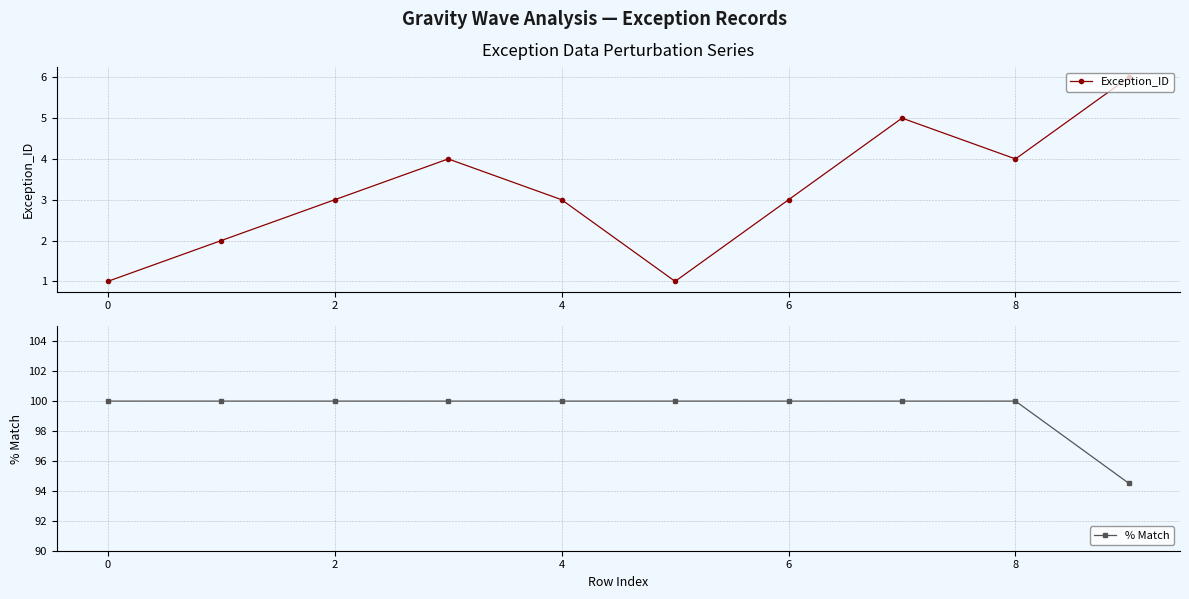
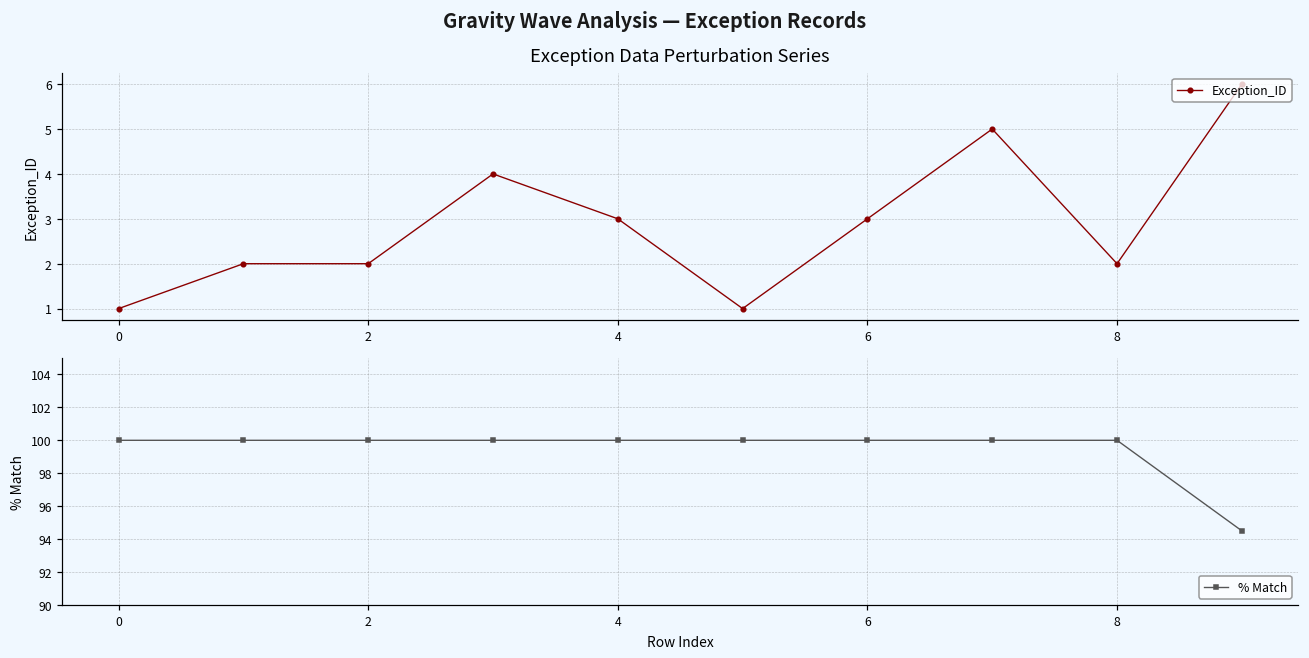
  {
    "Exception Data Perturbation Series": {
      "0": 1,
-     "2": 3,
+     "2": 2,
      "4": 3,
      "6": 3,
-     "8": 4
+     "8": 2
    }
  }
